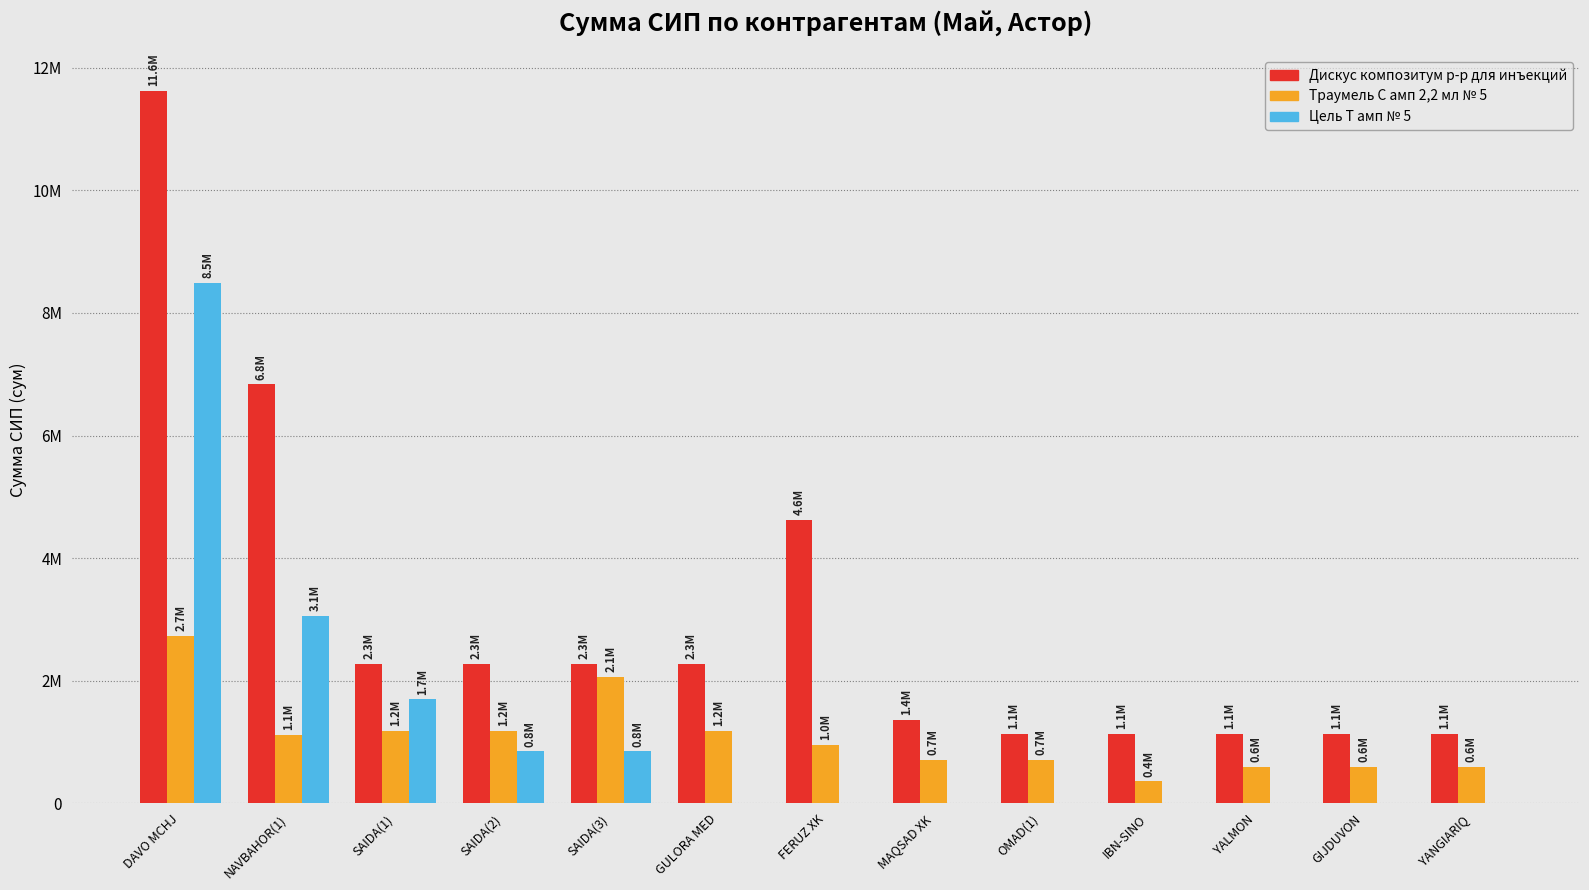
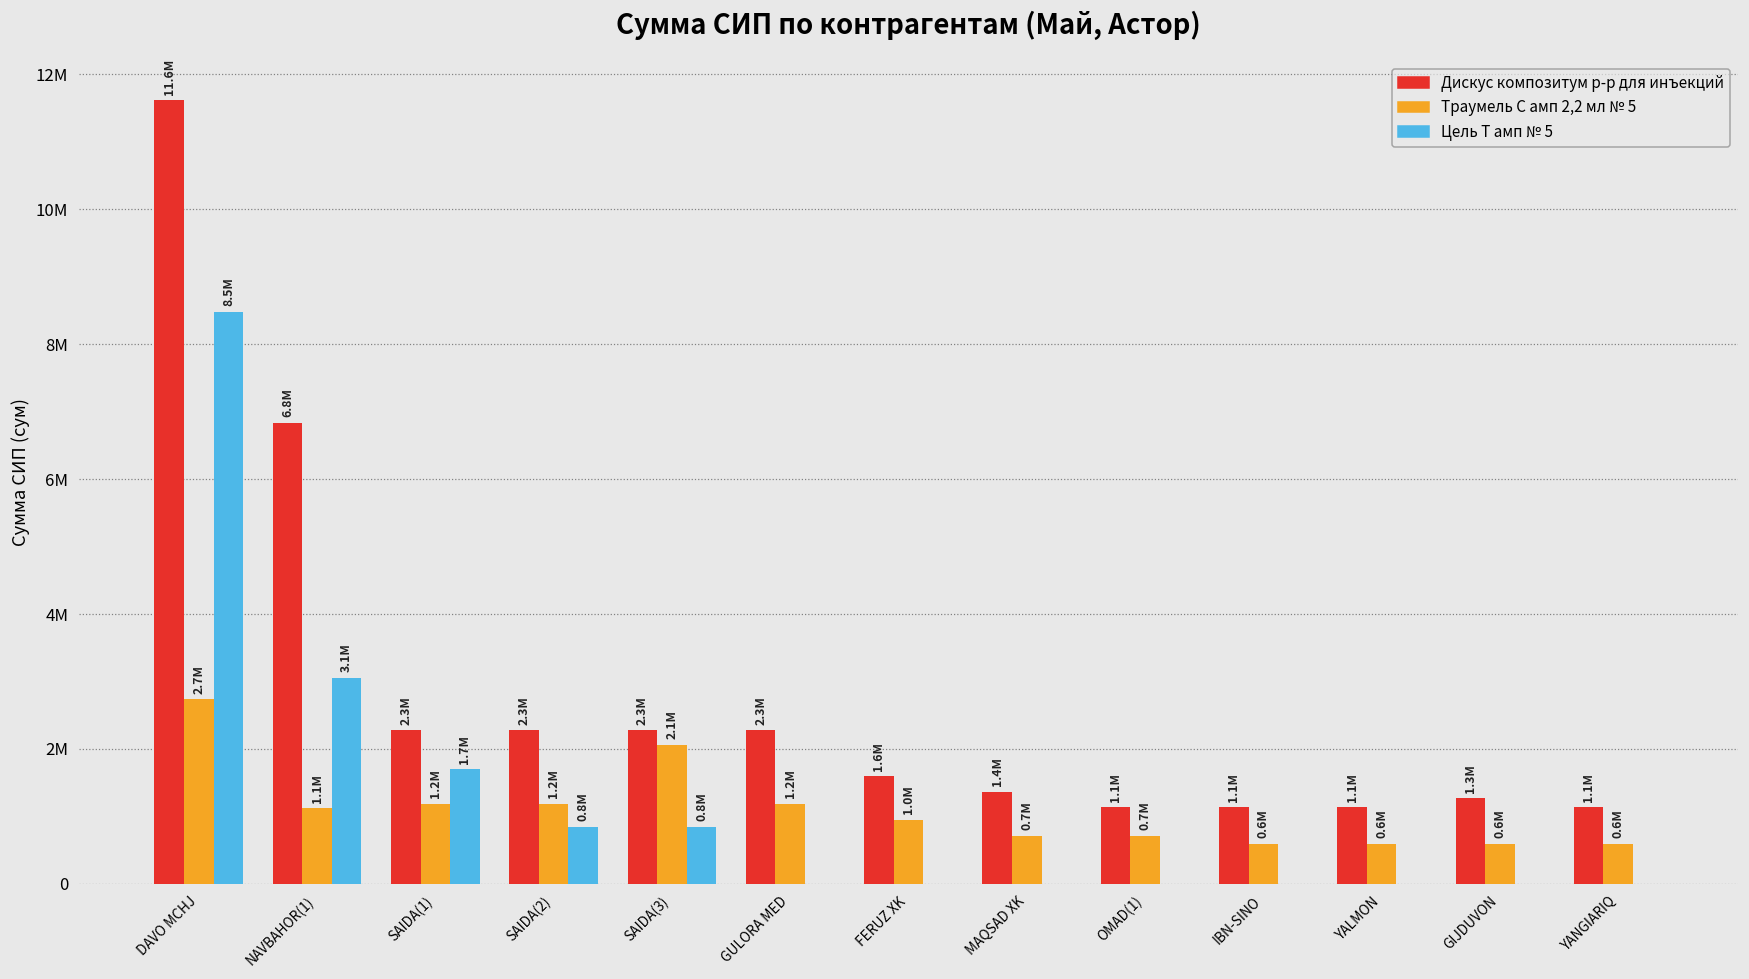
  {
    "Дискус композитум р-р для инъекций": {
      "DAVO MCHJ": "11.6M",
      "NAVBAHOR(1)": "6.8M",
      "SAIDA(1)": "2.3M",
      "SAIDA(2)": "2.3M",
      "SAIDA(3)": "2.3M",
      "GULORA MED": "2.3M",
-     "FERUZ XK": "4.6M",
+     "FERUZ XK": "1.6M",
      "MAQSAD XK": "1.4M",
      "OMAD(1)": "1.1M",
      "IBN-SINO": "1.1M",
      "YALMON": "1.1M",
-     "GIJDUVON": "1.1M",
+     "GIJDUVON": "1.3M",
      "YANGIARIQ": "1.1M"
    },
    "Траумель С амп 2,2 мл № 5": {
      "DAVO MCHJ": "2.7M",
      "NAVBAHOR(1)": "1.1M",
      "SAIDA(1)": "1.2M",
      "SAIDA(2)": "1.2M",
      "SAIDA(3)": "2.1M",
      "GULORA MED": "1.2M",
      "FERUZ XK": "1.0M",
      "MAQSAD XK": "0.7M",
      "OMAD(1)": "0.7M",
-     "IBN-SINO": "0.4M",
+     "IBN-SINO": "0.6M",
      "YALMON": "0.6M",
      "GIJDUVON": "0.6M",
      "YANGIARIQ": "0.6M"
    },
    "Цель Т амп № 5": {
      "DAVO MCHJ": "8.5M",
      "NAVBAHOR(1)": "3.1M",
      "SAIDA(1)": "1.7M",
      "SAIDA(2)": "0.8M",
      "SAIDA(3)": "0.8M"
    }
  }
